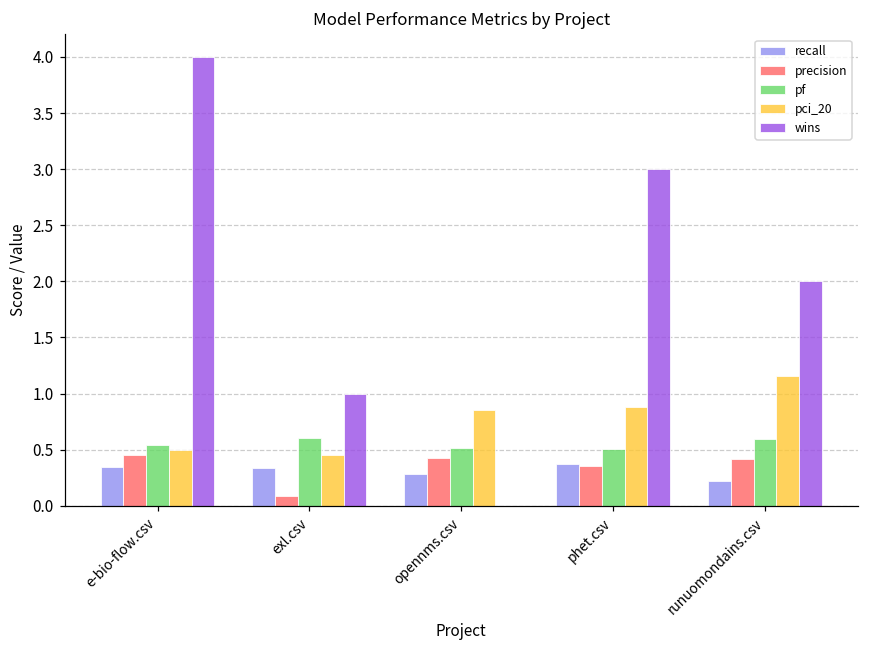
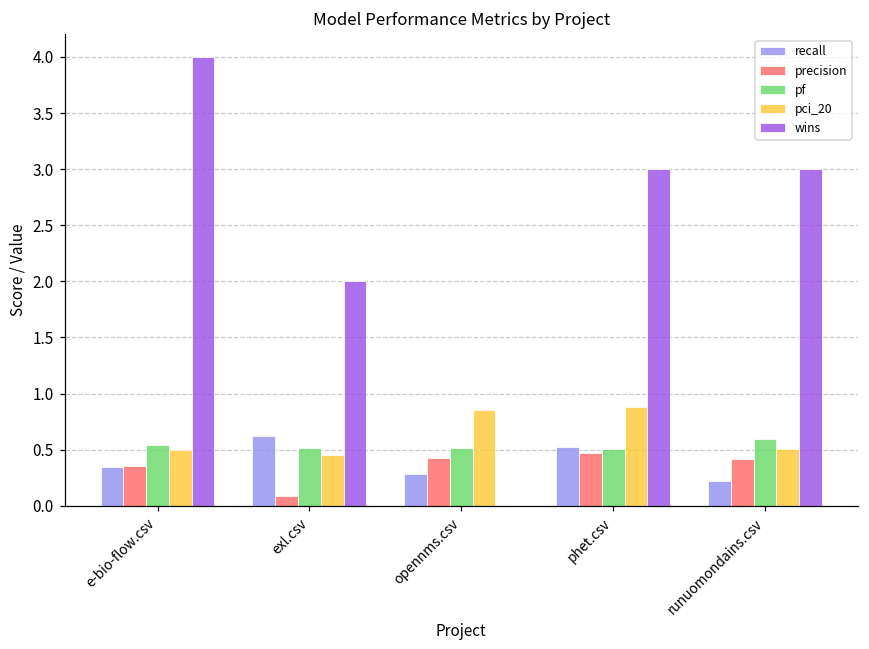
  {
    "recall": {
      "e-bio-flow.csv": 0.35,
-     "exl.csv": 0.34,
+     "exl.csv": 0.63,
      "opennms.csv": 0.28,
-     "phet.csv": 0.37,
+     "phet.csv": 0.52,
      "runuomondains.csv": 0.22
    },
    "precision": {
-     "e-bio-flow.csv": 0.46,
+     "e-bio-flow.csv": 0.35,
      "exl.csv": 0.09,
      "opennms.csv": 0.43,
-     "phet.csv": 0.36,
+     "phet.csv": 0.47,
      "runuomondains.csv": 0.42
    },
    "pf": {
      "e-bio-flow.csv": 0.55,
-     "exl.csv": 0.61,
+     "exl.csv": 0.51,
      "opennms.csv": 0.52,
      "phet.csv": 0.51,
      "runuomondains.csv": 0.60
    },
    "pci_20": {
      "e-bio-flow.csv": 0.50,
      "exl.csv": 0.46,
      "opennms.csv": 0.85,
      "phet.csv": 0.89,
-     "runuomondains.csv": 1.15
+     "runuomondains.csv": 0.51
    },
    "wins": {
      "e-bio-flow.csv": 4,
-     "exl.csv": 1,
+     "exl.csv": 2,
      "opennms.csv": 0,
      "phet.csv": 3,
-     "runuomondains.csv": 2
+     "runuomondains.csv": 3
    }
  }
